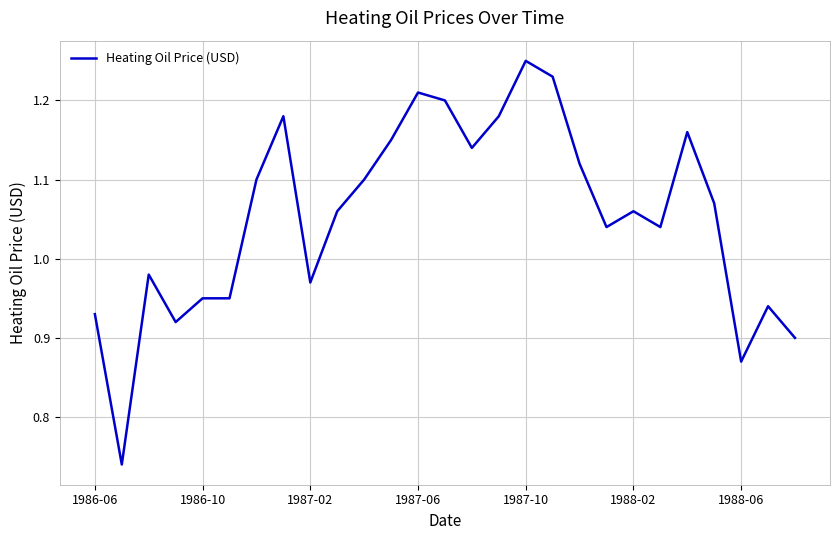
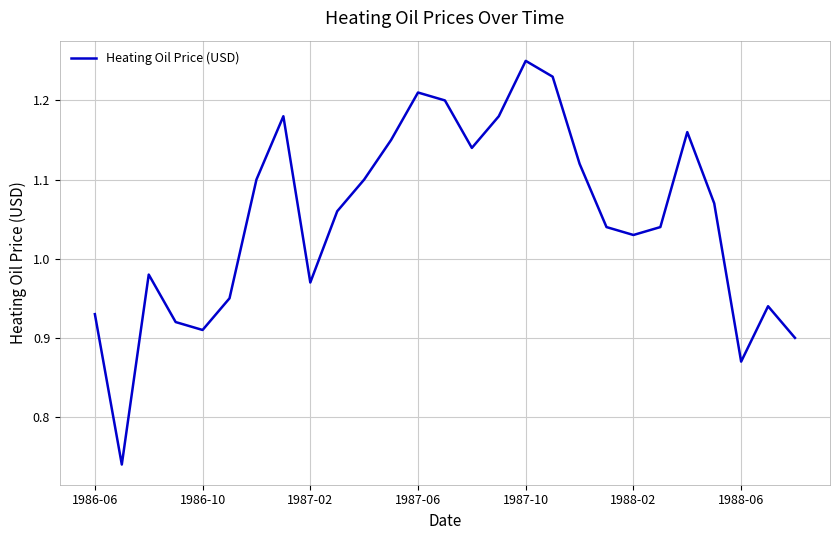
  {
    "1986-06": 0.93,
-   "1986-10": 0.95,
+   "1986-10": 0.91,
    "1987-02": 0.97,
    "1987-06": 1.21,
    "1987-10": 1.25,
-   "1988-02": 1.06,
+   "1988-02": 1.03,
    "1988-06": 0.87
  }
